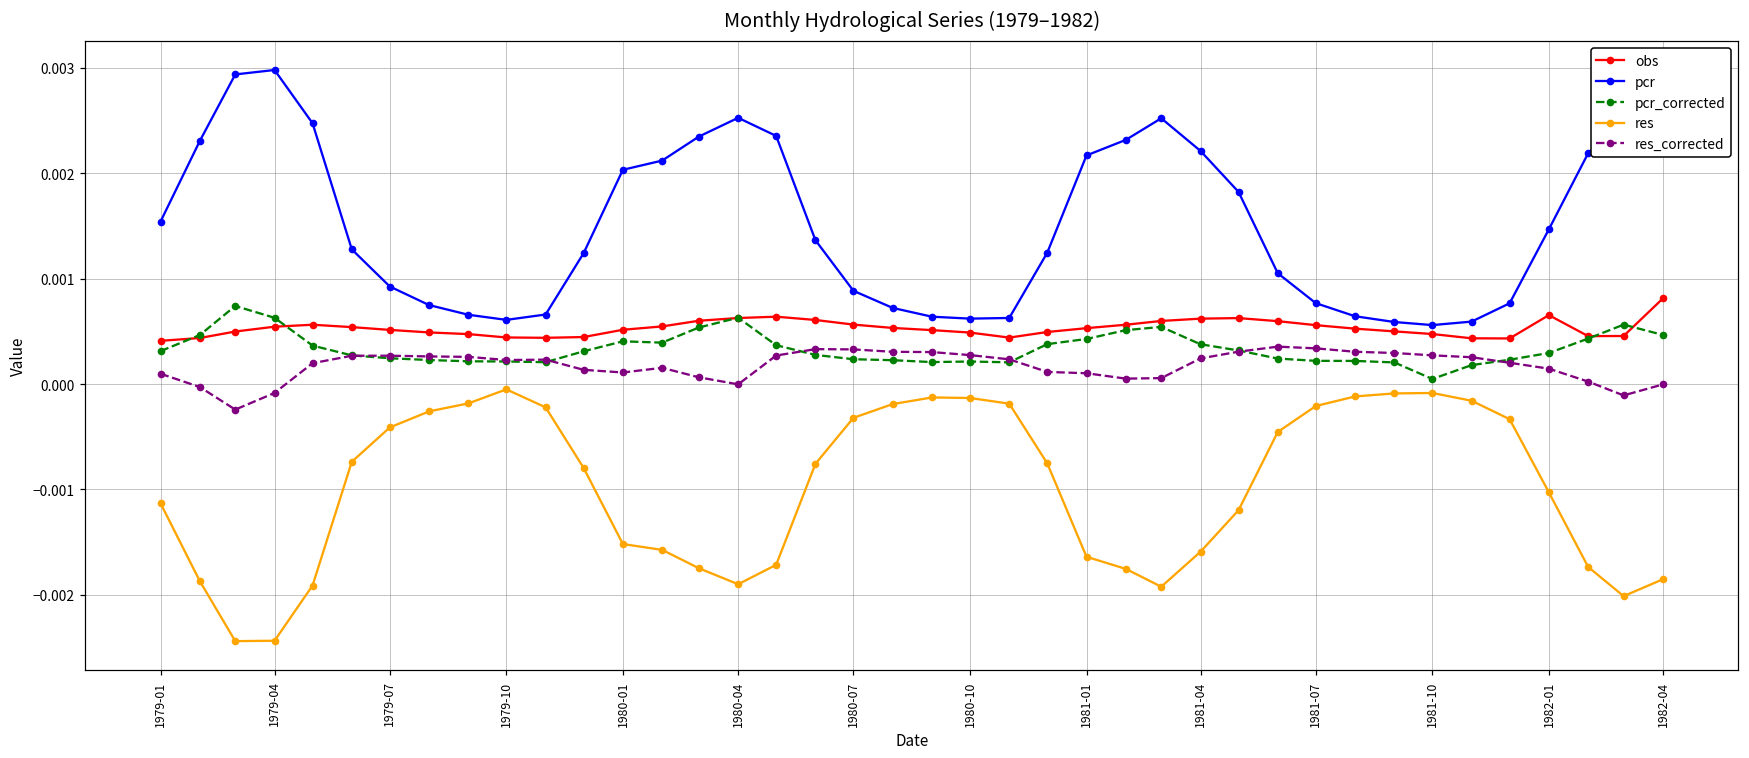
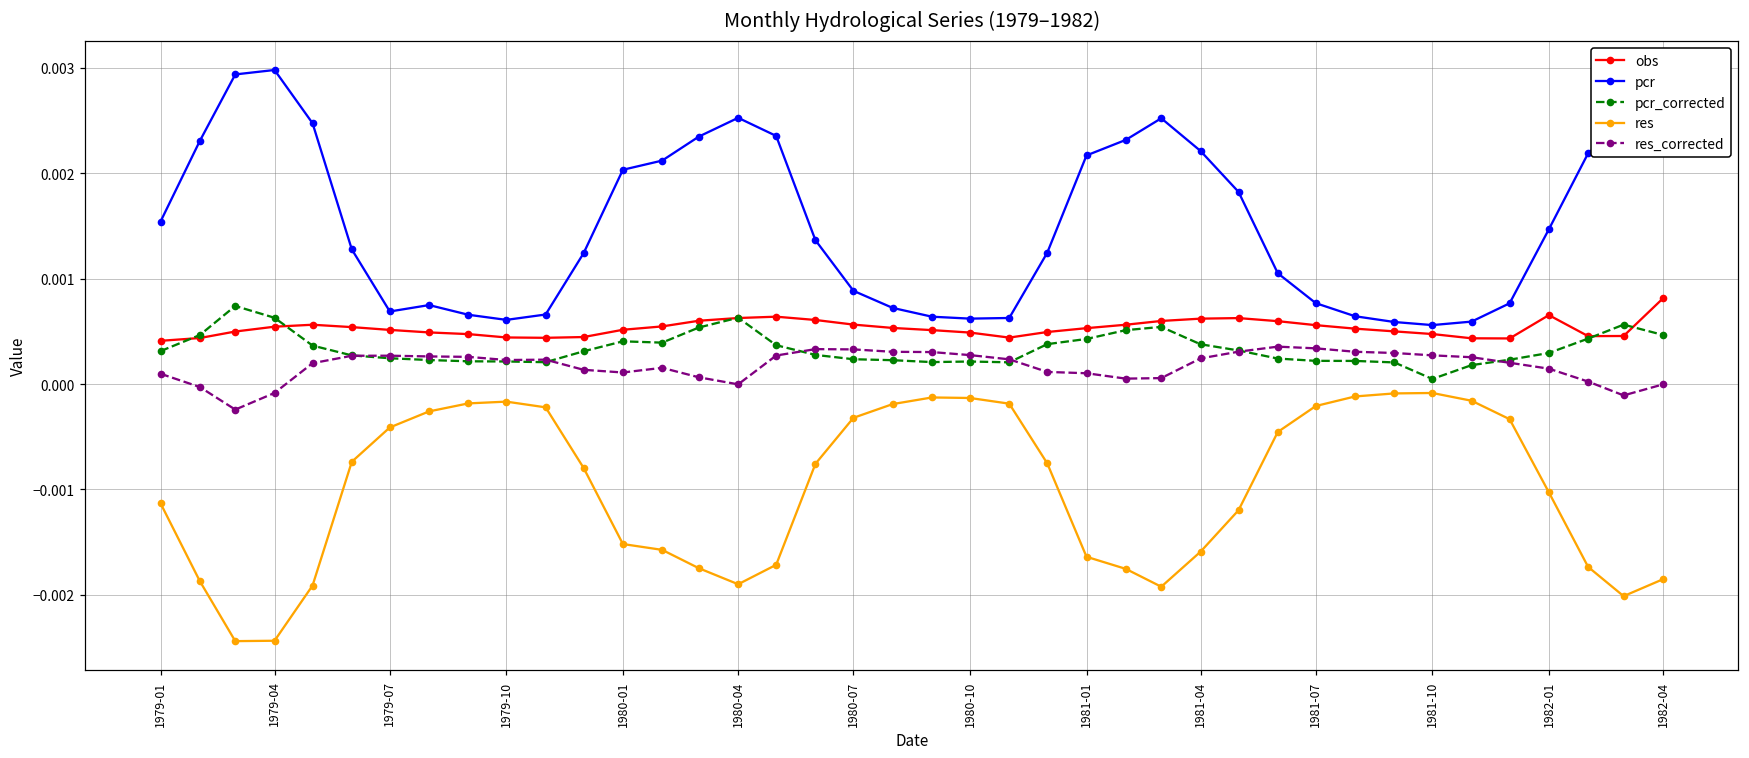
  {
    "obs": {
      "1979-01": 0.0004,
      "1979-04": 0.0005,
      "1979-07": 0.0005,
      "1979-10": 0.0004,
      "1980-01": 0.0005,
      "1980-07": 0.0006,
      "1980-10": 0.0005,
      "1981-01": 0.0005,
      "1981-04": 0.0006,
      "1981-07": 0.0006,
      "1981-10": 0.0005,
      "1982-01": 0.0007,
      "1982-04": 0.0008
    },
    "pcr": {
      "1979-01": 0.0015,
      "1979-04": 0.0030,
-     "1979-07": 0.0009,
+     "1979-07": 0.0007,
      "1979-10": 0.0006,
      "1980-01": 0.0020,
      "1980-04": 0.0025,
      "1980-07": 0.0009,
      "1980-10": 0.0006,
      "1981-01": 0.0022,
      "1981-04": 0.0022,
      "1981-07": 0.0008,
      "1981-10": 0.0006,
      "1982-01": 0.0015
    },
    "pcr_corrected": {
      "1979-01": 0.0003,
      "1979-04": 0.0006,
      "1980-01": 0.0004,
      "1980-07": 0.0002,
      "1980-10": 0.0002,
      "1981-01": 0.0004,
      "1981-04": 0.0004,
      "1981-07": 0.0002,
      "1981-10": 0.0000,
      "1982-01": 0.0003,
      "1982-04": 0.0005
    },
    "res": {
      "1979-01": -0.0011,
      "1979-04": -0.0024,
      "1979-07": -0.0004,
-     "1979-10": -0.0001,
+     "1979-10": -0.0002,
      "1980-01": -0.0015,
      "1980-04": -0.0019,
      "1980-07": -0.0003,
      "1980-10": -0.0001,
      "1981-01": -0.0016,
      "1981-04": -0.0016,
      "1981-07": -0.0002,
      "1981-10": -0.0001,
      "1982-01": -0.0010,
      "1982-04": -0.0019
    },
    "res_corrected": {
      "1979-01": 0.0001,
      "1979-04": -0.0001,
      "1980-01": 0.0001,
      "1980-04": 0.0000,
      "1980-07": 0.0003,
      "1980-10": 0.0003,
      "1981-01": 0.0001,
      "1981-04": 0.0002,
      "1981-07": 0.0003,
      "1981-10": 0.0003,
      "1982-01": 0.0001,
      "1982-04": 0.0000
    }
  }
